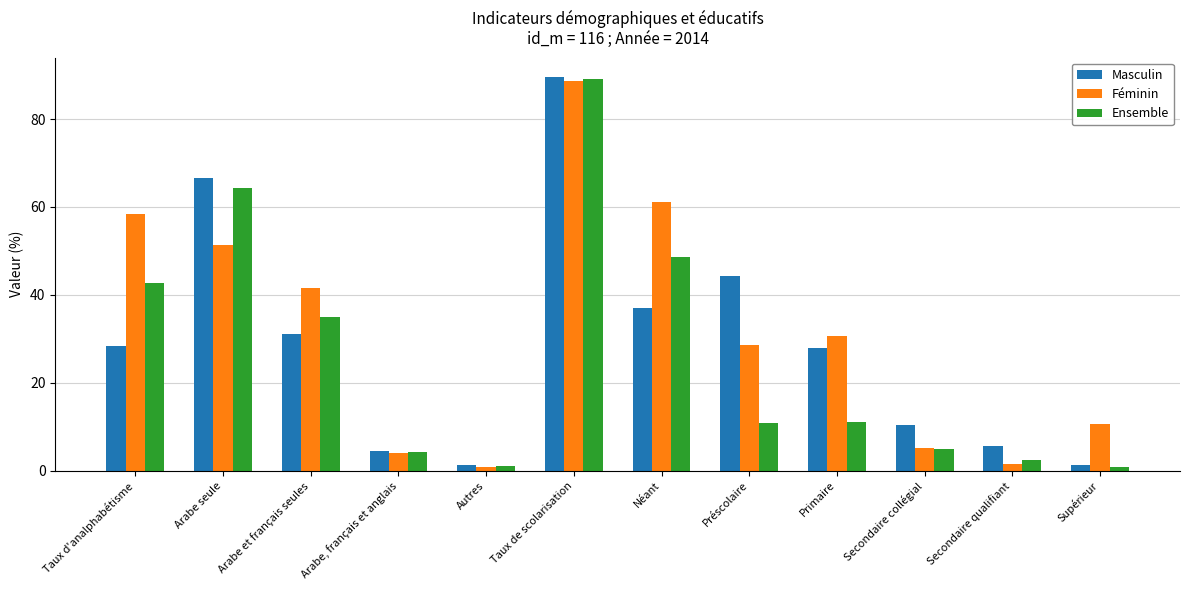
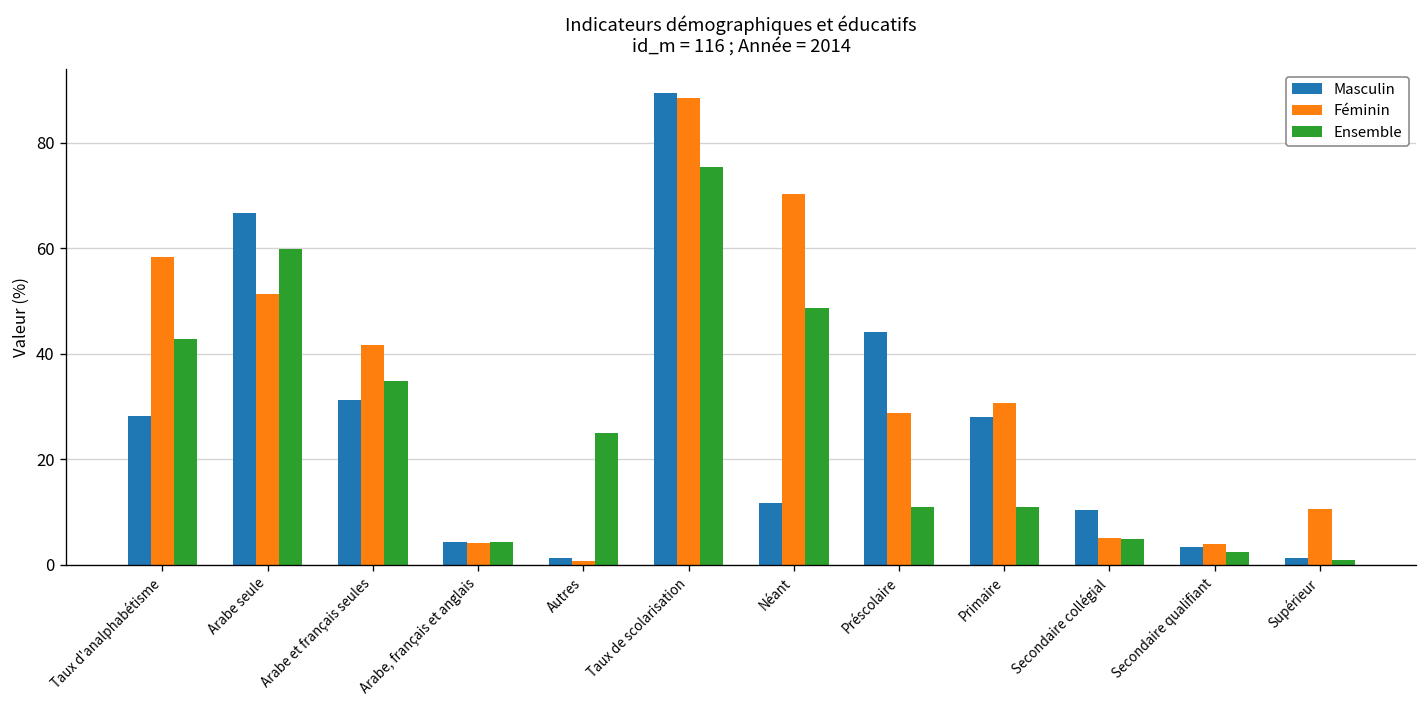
  {
    "Masculin": {
      "Taux d'analphabétisme": 28,
      "Arabe seule": 67,
      "Arabe et français seules": 31,
      "Arabe, français et anglais": 4,
      "Autres": 1,
      "Taux de scolarisation": 90,
-     "Néant": 37,
+     "Néant": 12,
      "Préscolaire": 44,
      "Primaire": 28,
      "Secondaire collégial": 10,
-     "Secondaire qualifiant": 6,
+     "Secondaire qualifiant": 3,
      "Supérieur": 1
    },
    "Féminin": {
      "Taux d'analphabétisme": 58,
      "Arabe seule": 51,
      "Arabe et français seules": 42,
      "Arabe, français et anglais": 4,
      "Autres": 1,
      "Taux de scolarisation": 89,
-     "Néant": 61,
+     "Néant": 70,
      "Préscolaire": 29,
      "Primaire": 31,
      "Secondaire collégial": 5,
-     "Secondaire qualifiant": 2,
+     "Secondaire qualifiant": 4,
      "Supérieur": 11
    },
    "Ensemble": {
      "Taux d'analphabétisme": 43,
-     "Arabe seule": 64,
+     "Arabe seule": 60,
      "Arabe et français seules": 35,
      "Arabe, français et anglais": 4,
-     "Autres": 1,
-     "Taux de scolarisation": 89,
+     "Autres": 25,
+     "Taux de scolarisation": 75,
      "Néant": 49,
      "Préscolaire": 11,
      "Primaire": 11,
      "Secondaire collégial": 5,
      "Secondaire qualifiant": 3,
      "Supérieur": 1
    }
  }
